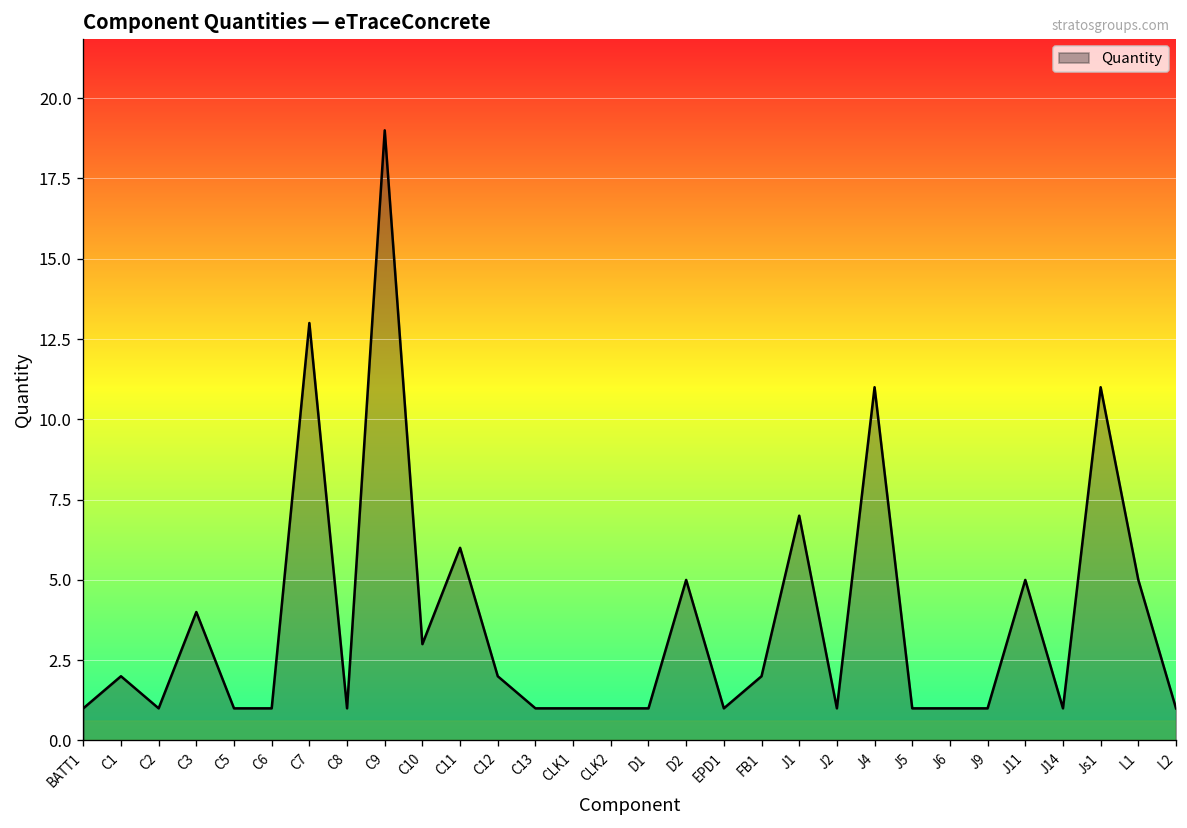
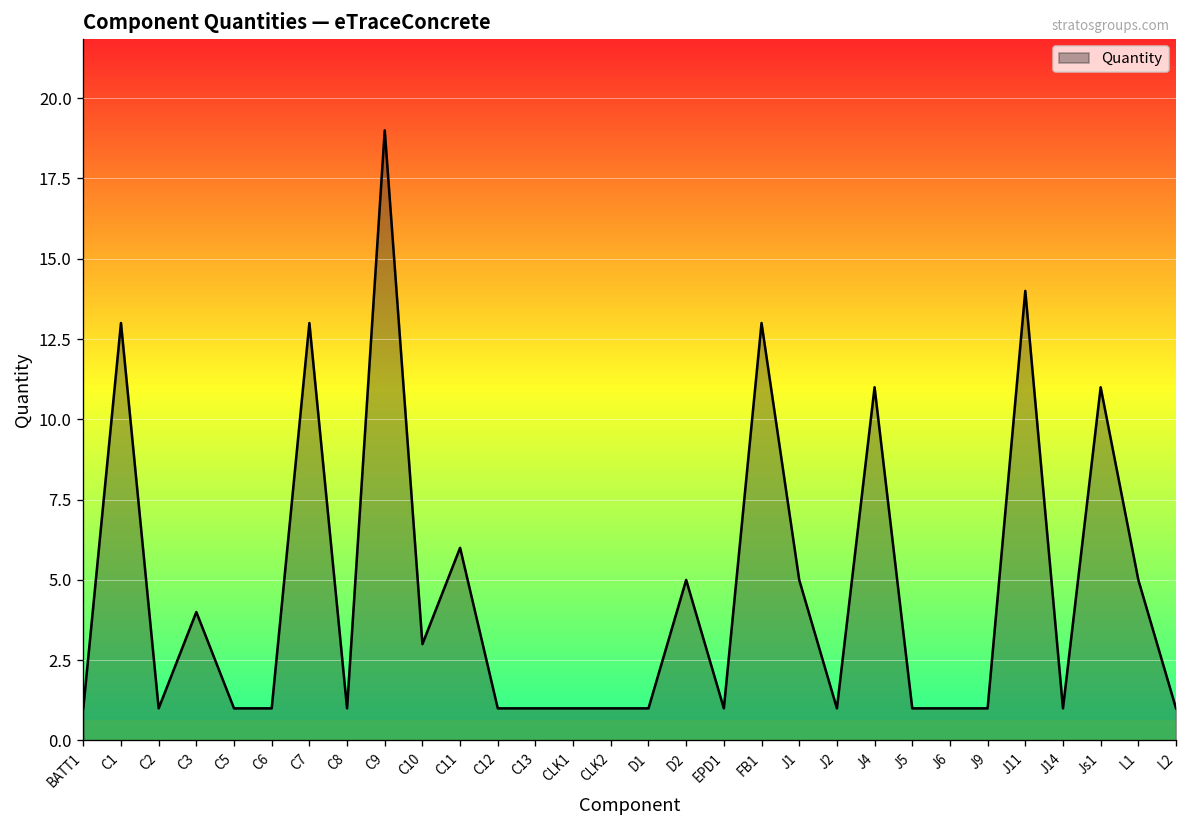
  {
    "BATT1": 1,
-   "C1": 2,
+   "C1": 13,
    "C2": 1,
    "C3": 4,
    "C5": 1,
    "C6": 1,
    "C7": 13,
    "C8": 1,
    "C9": 19,
    "C10": 3,
    "C11": 6,
-   "C12": 2,
+   "C12": 1,
    "C13": 1,
    "CLK1": 1,
    "CLK2": 1,
    "D1": 1,
    "D2": 5,
    "EPD1": 1,
-   "FB1": 2,
-   "J1": 7,
+   "FB1": 13,
+   "J1": 5,
    "J2": 1,
    "J4": 11,
    "J5": 1,
    "J6": 1,
    "J9": 1,
-   "J11": 5,
+   "J11": 14,
    "J14": 1,
    "Js1": 11,
    "L1": 5,
    "L2": 1
  }
